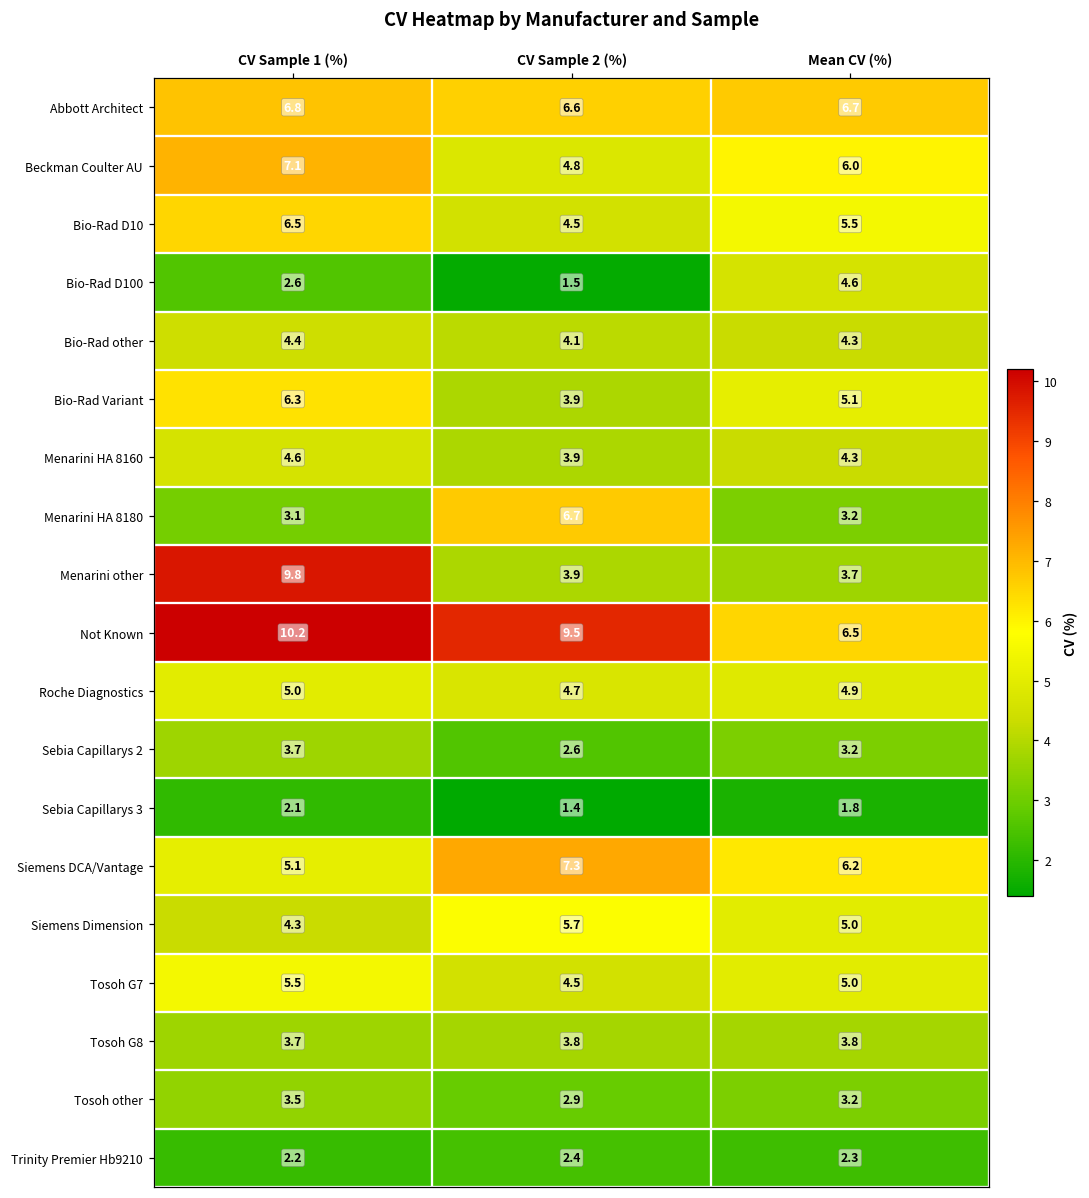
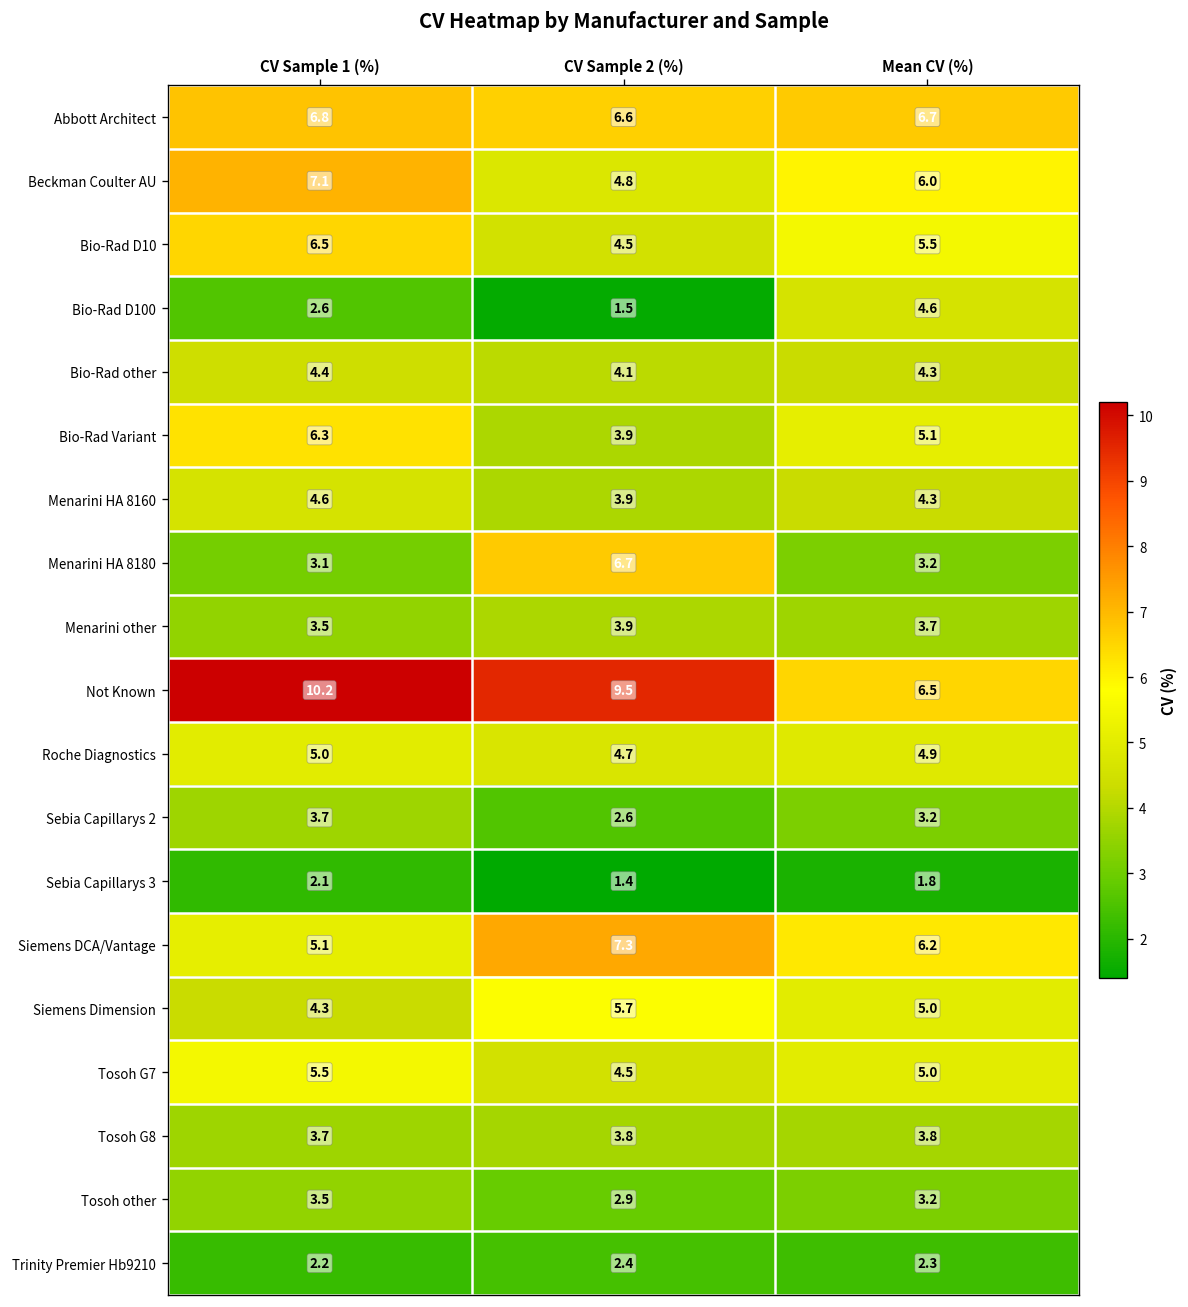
  {
    "Menarini other": {
-     "CV Sample 1 (%)": 9.8
+     "CV Sample 1 (%)": 3.5
    }
  }
